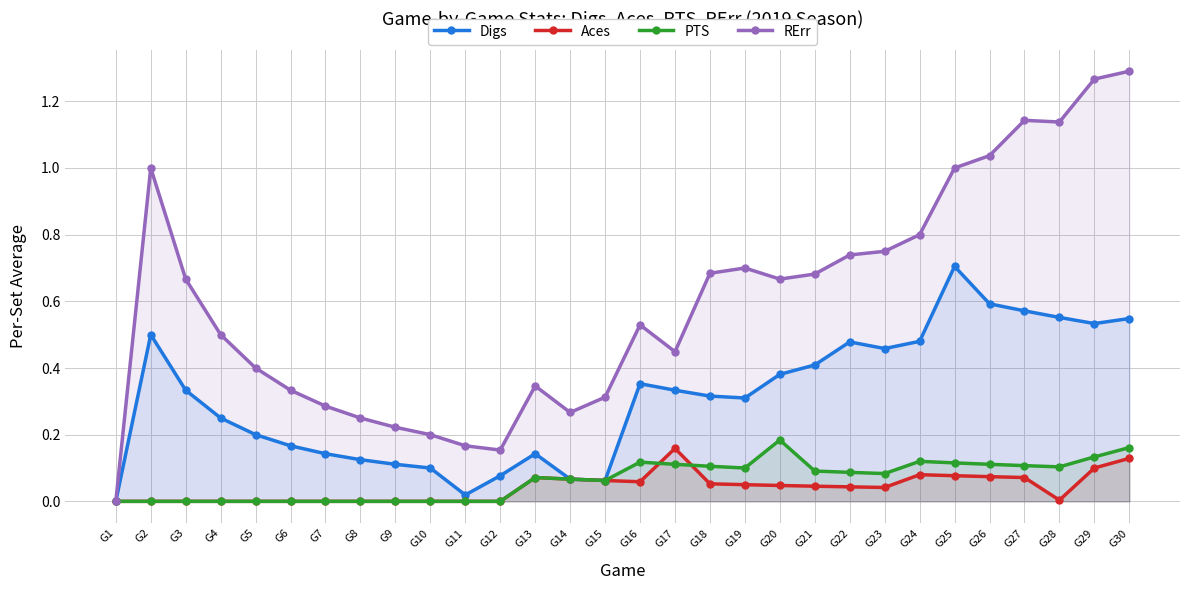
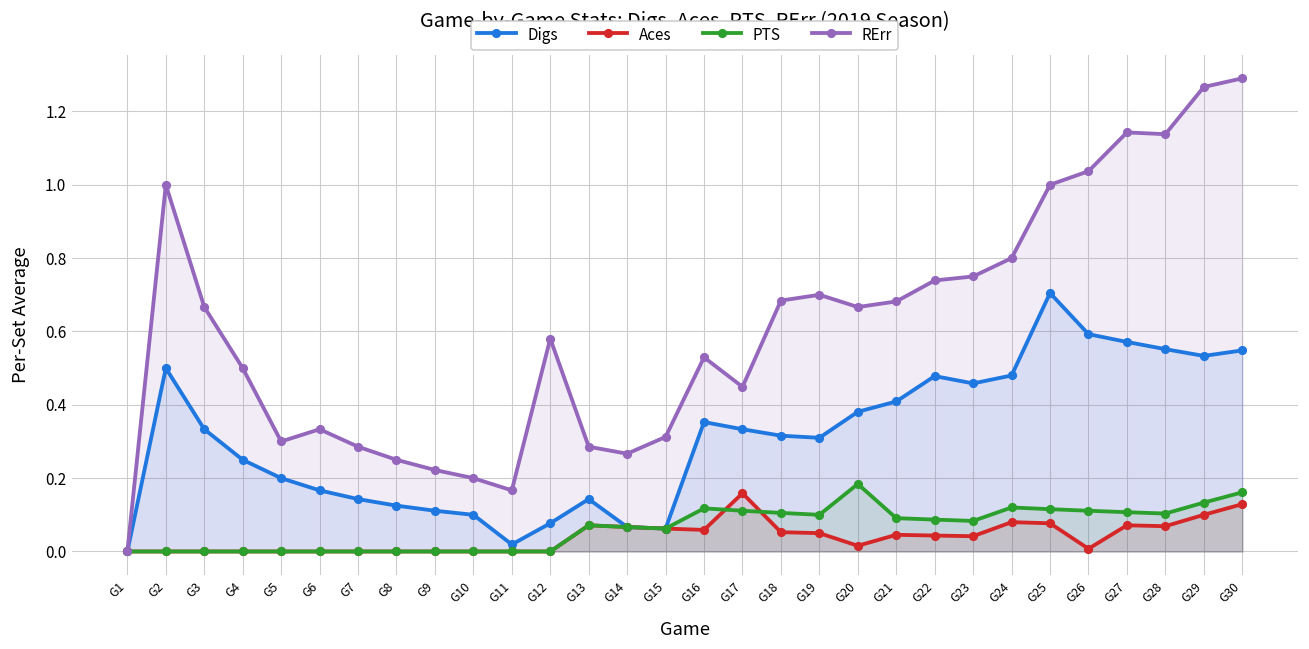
  {
    "Digs": {
      "G2": 0.50,
      "G3": 0.33,
      "G4": 0.25,
      "G5": 0.20,
      "G6": 0.17,
      "G7": 0.14,
      "G8": 0.13,
      "G9": 0.11,
      "G10": 0.10,
      "G11": 0.02,
      "G12": 0.08,
      "G13": 0.14,
      "G16": 0.35,
      "G17": 0.33,
      "G18": 0.32,
      "G19": 0.31,
      "G20": 0.38,
      "G21": 0.41,
      "G22": 0.48,
      "G23": 0.46,
      "G24": 0.48,
      "G25": 0.70,
      "G26": 0.59,
      "G27": 0.57,
      "G28": 0.55,
      "G29": 0.53,
      "G30": 0.55
    },
    "Aces": {
      "G16": 0.06,
      "G17": 0.16,
      "G18": 0.05,
      "G19": 0.05,
-     "G20": 0.05,
+     "G20": 0.02,
      "G21": 0.05,
      "G22": 0.04,
      "G23": 0.04,
      "G24": 0.08,
      "G25": 0.08,
-     "G26": 0.07,
+     "G26": 0.01,
      "G27": 0.07,
-     "G28": 0.00,
+     "G28": 0.07,
      "G29": 0.10,
      "G30": 0.13
    },
    "PTS": {
      "G16": 0.12,
      "G17": 0.11,
      "G18": 0.11,
      "G19": 0.10,
      "G20": 0.18,
      "G21": 0.09,
      "G22": 0.09,
      "G23": 0.08,
      "G24": 0.12,
      "G25": 0.12,
      "G26": 0.11,
      "G27": 0.11,
      "G28": 0.10,
      "G29": 0.13,
      "G30": 0.16
    },
    "RErr": {
      "G2": 1.00,
      "G3": 0.67,
      "G4": 0.50,
-     "G5": 0.4,
+     "G5": 0.3,
      "G6": 0.33,
      "G7": 0.29,
      "G8": 0.25,
      "G9": 0.22,
      "G10": 0.20,
      "G11": 0.17,
-     "G12": 0.15,
-     "G13": 0.35,
+     "G12": 0.58,
+     "G13": 0.29,
      "G14": 0.27,
      "G15": 0.31,
      "G16": 0.53,
      "G17": 0.45,
      "G18": 0.68,
      "G19": 0.70,
      "G20": 0.67,
      "G21": 0.68,
      "G22": 0.74,
      "G23": 0.75,
      "G24": 0.80,
      "G25": 1.00,
      "G26": 1.04,
      "G27": 1.14,
      "G28": 1.14,
      "G29": 1.27,
      "G30": 1.29
    }
  }
